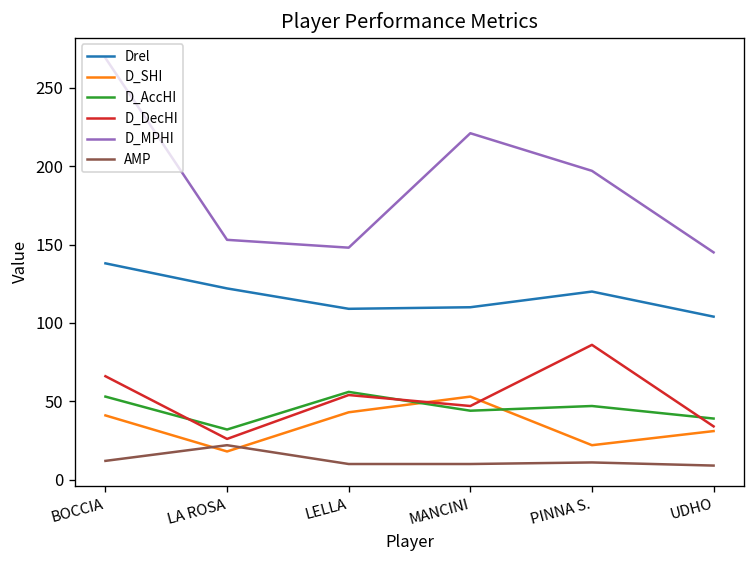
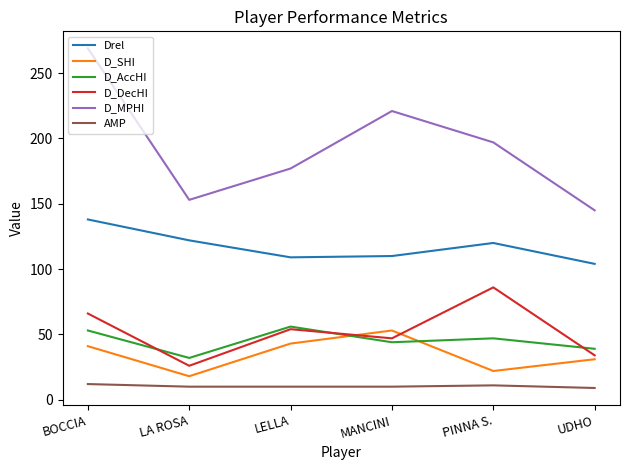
  {
    "Drel": {
      "BOCCIA": 138,
      "LA ROSA": 122,
      "LELLA": 109,
      "MANCINI": 110,
      "PINNA S.": 120,
      "UDHO": 104
    },
    "D_SHI": {
      "BOCCIA": 41,
      "LA ROSA": 18,
      "LELLA": 43,
      "MANCINI": 53,
      "PINNA S.": 22,
      "UDHO": 31
    },
    "D_AccHI": {
      "BOCCIA": 53,
      "LA ROSA": 32,
      "LELLA": 56,
      "MANCINI": 44,
      "PINNA S.": 47,
      "UDHO": 39
    },
    "D_DecHI": {
      "BOCCIA": 66,
      "LA ROSA": 26,
      "LELLA": 54,
      "MANCINI": 47,
      "PINNA S.": 86,
      "UDHO": 34
    },
    "D_MPHI": {
      "LA ROSA": 153,
-     "LELLA": 148,
+     "LELLA": 177,
      "MANCINI": 221,
      "PINNA S.": 197,
      "UDHO": 145
    },
    "AMP": {
      "BOCCIA": 12,
-     "LA ROSA": 22,
+     "LA ROSA": 10,
      "LELLA": 10,
      "MANCINI": 10,
      "PINNA S.": 11,
      "UDHO": 9
    }
  }
